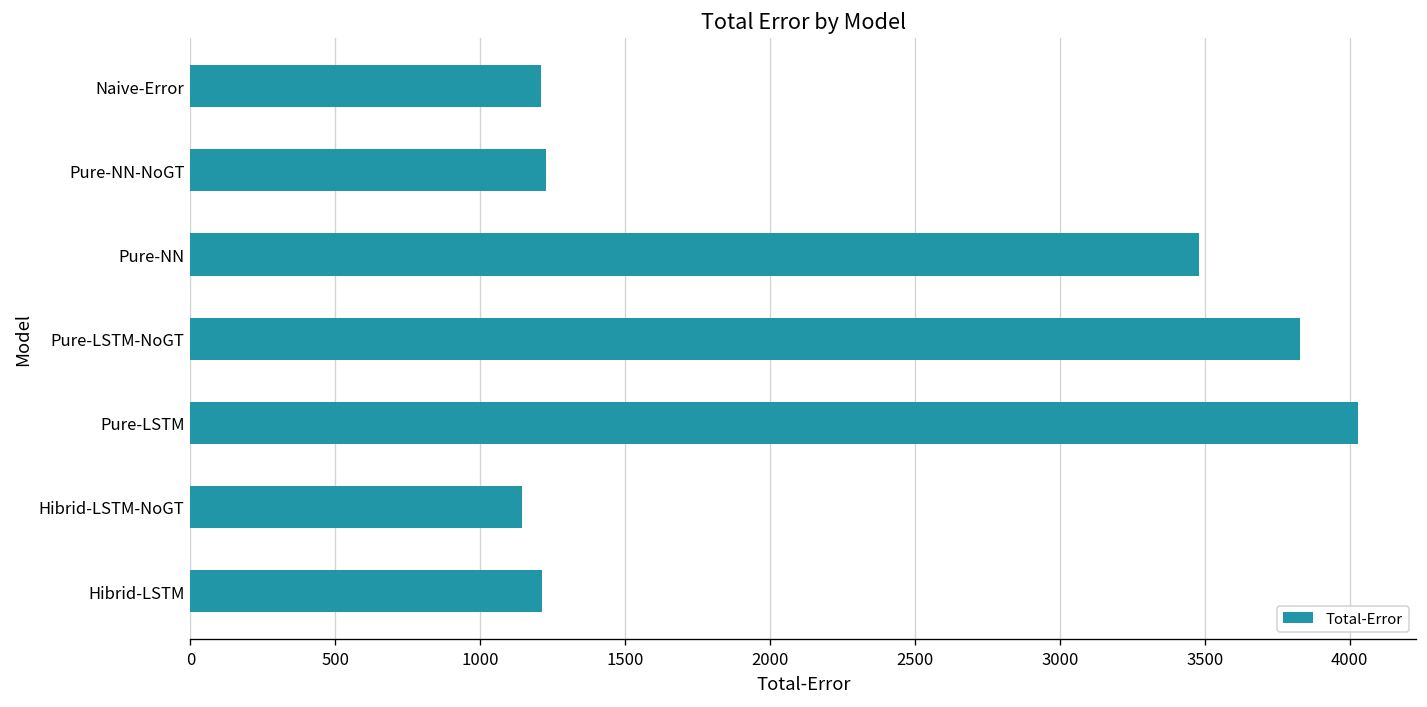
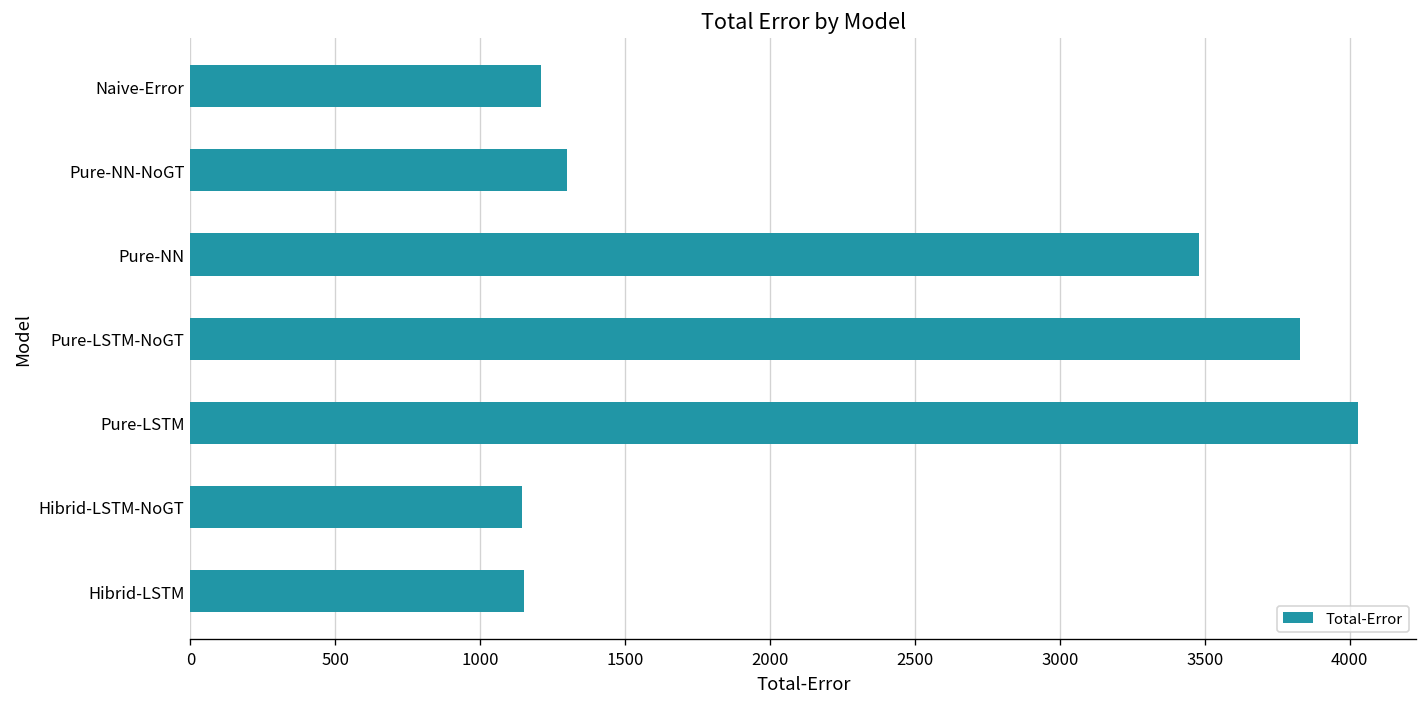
  {
    "Naive-Error": 1210,
-   "Pure-NN-NoGT": 1230,
+   "Pure-NN-NoGT": 1300,
    "Pure-NN": 3480,
    "Pure-LSTM-NoGT": 3830,
    "Pure-LSTM": 4030,
    "Hibrid-LSTM-NoGT": 1150,
-   "Hibrid-LSTM": 1210
+   "Hibrid-LSTM": 1150
  }
